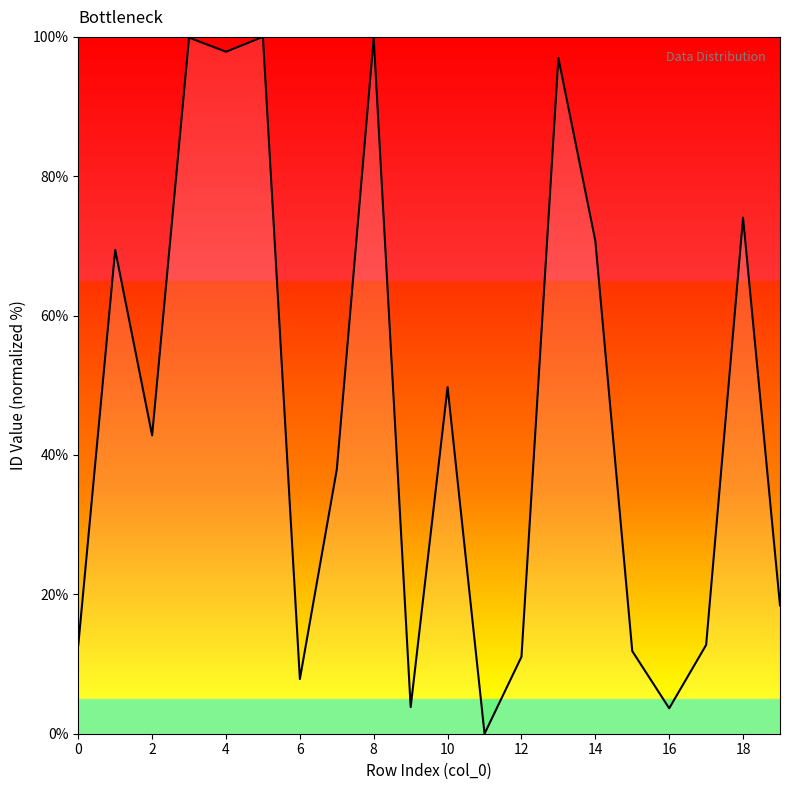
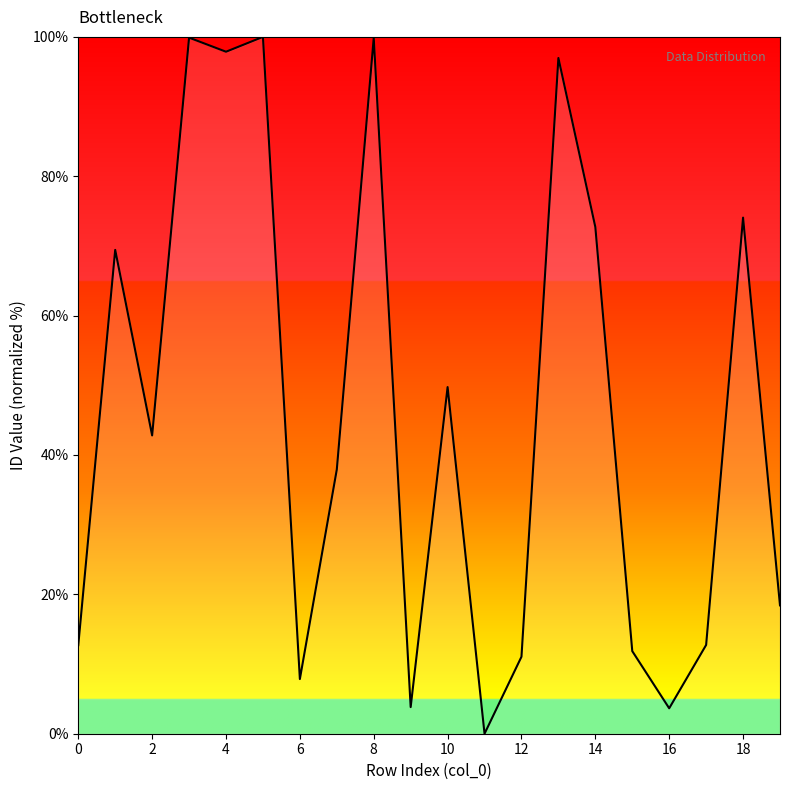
  {
    "0": "13%",
    "2": "43%",
    "4": "98%",
    "6": "8%",
    "8": "100%",
    "10": "50%",
    "12": "11%",
-   "14": "71%",
+   "14": "73%",
    "18": "74%"
  }
